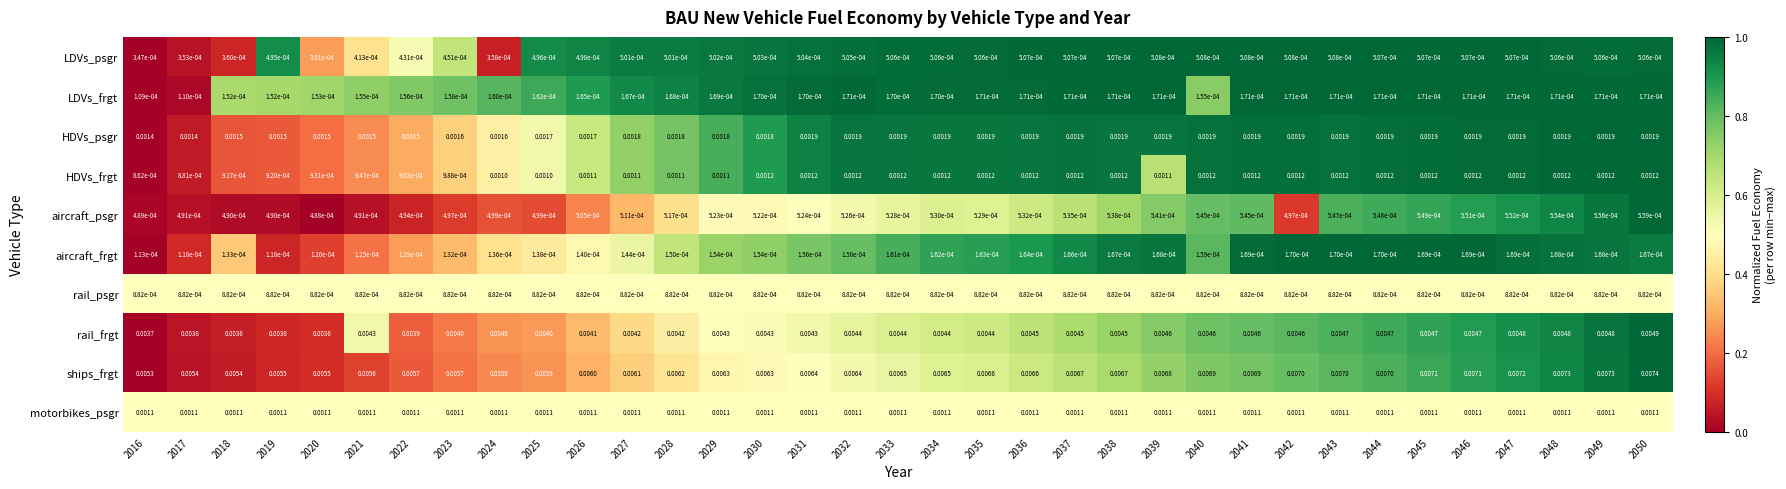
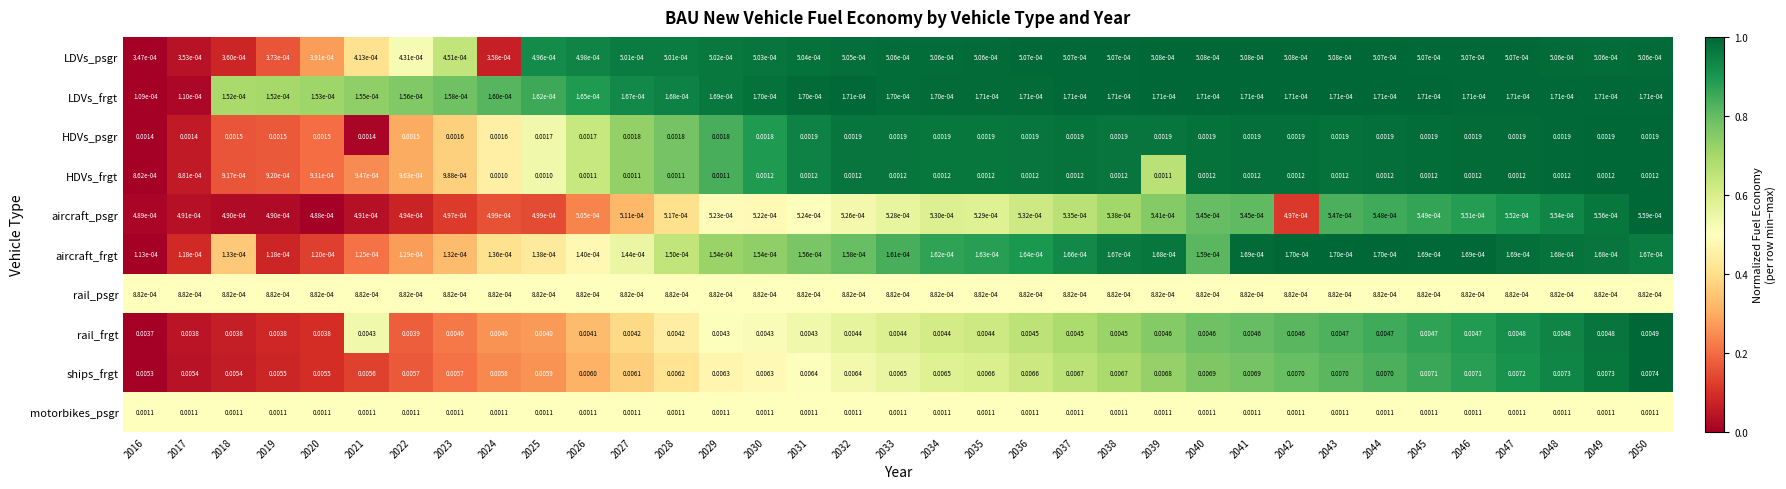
  {
    "LDVs_psgr": {
      "2016": "3.47e-04",
      "2017": "3.53e-04",
      "2018": "3.60e-04",
-     "2019": "4.95e-04",
+     "2019": "3.73e-04",
      "2020": "3.91e-04",
      "2021": "4.13e-04",
      "2022": "4.31e-04",
      "2023": "4.51e-04",
      "2024": "3.58e-04",
      "2025": "4.96e-04",
      "2026": "4.98e-04",
      "2027": "5.01e-04",
      "2028": "5.01e-04",
      "2029": "5.02e-04",
      "2030": "5.03e-04",
      "2031": "5.04e-04",
      "2032": "5.05e-04",
      "2033": "5.06e-04",
      "2034": "5.06e-04",
      "2035": "5.06e-04",
      "2036": "5.07e-04",
      "2037": "5.07e-04",
      "2038": "5.07e-04",
      "2039": "5.08e-04",
      "2040": "5.08e-04",
      "2041": "5.08e-04",
      "2042": "5.08e-04",
      "2043": "5.08e-04",
      "2044": "5.07e-04",
      "2045": "5.07e-04",
      "2046": "5.07e-04",
      "2047": "5.07e-04",
      "2048": "5.06e-04",
      "2049": "5.06e-04",
      "2050": "5.06e-04"
    },
    "LDVs_frgt": {
      "2016": "1.09e-04",
      "2017": "1.10e-04",
      "2018": "1.52e-04",
      "2019": "1.52e-04",
      "2020": "1.53e-04",
      "2021": "1.55e-04",
      "2022": "1.56e-04",
      "2023": "1.58e-04",
      "2024": "1.60e-04",
      "2025": "1.62e-04",
      "2026": "1.65e-04",
      "2027": "1.67e-04",
      "2028": "1.68e-04",
      "2029": "1.69e-04",
      "2030": "1.70e-04",
      "2031": "1.70e-04",
      "2032": "1.71e-04",
      "2033": "1.70e-04",
      "2034": "1.70e-04",
      "2035": "1.71e-04",
      "2036": "1.71e-04",
      "2037": "1.71e-04",
      "2038": "1.71e-04",
      "2039": "1.71e-04",
-     "2040": "1.55e-04",
+     "2040": "1.71e-04",
      "2041": "1.71e-04",
      "2042": "1.71e-04",
      "2043": "1.71e-04",
      "2044": "1.71e-04",
      "2045": "1.71e-04",
      "2046": "1.71e-04",
      "2047": "1.71e-04",
      "2048": "1.71e-04",
      "2049": "1.71e-04",
      "2050": "1.71e-04"
    },
    "HDVs_psgr": {
      "2016": "0.0014",
      "2017": "0.0014",
      "2018": "0.0015",
      "2019": "0.0015",
      "2020": "0.0015",
-     "2021": "0.0015",
+     "2021": "0.0014",
      "2022": "0.0015",
      "2023": "0.0016",
      "2024": "0.0016",
      "2025": "0.0017",
      "2026": "0.0017",
      "2027": "0.0018",
      "2028": "0.0018",
      "2029": "0.0018",
      "2030": "0.0018",
      "2031": "0.0019",
      "2032": "0.0019",
      "2033": "0.0019",
      "2034": "0.0019",
      "2035": "0.0019",
      "2036": "0.0019",
      "2037": "0.0019",
      "2038": "0.0019",
      "2039": "0.0019",
      "2040": "0.0019",
      "2041": "0.0019",
      "2042": "0.0019",
      "2043": "0.0019",
      "2044": "0.0019",
      "2045": "0.0019",
      "2046": "0.0019",
      "2047": "0.0019",
      "2048": "0.0019",
      "2049": "0.0019",
      "2050": "0.0019"
    }
  }
